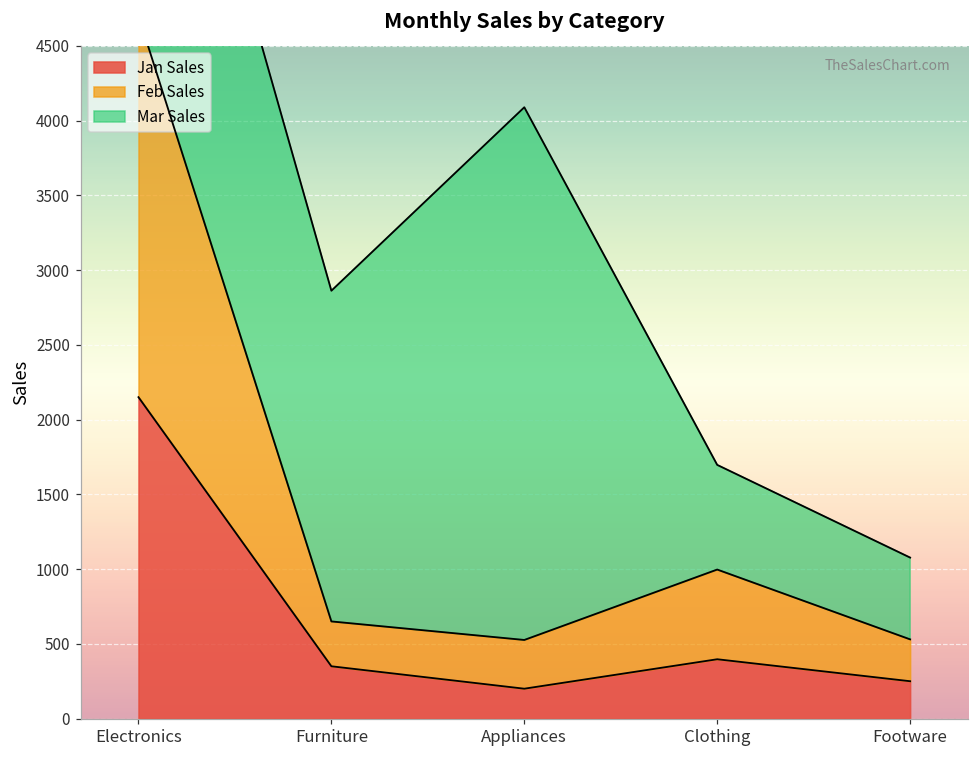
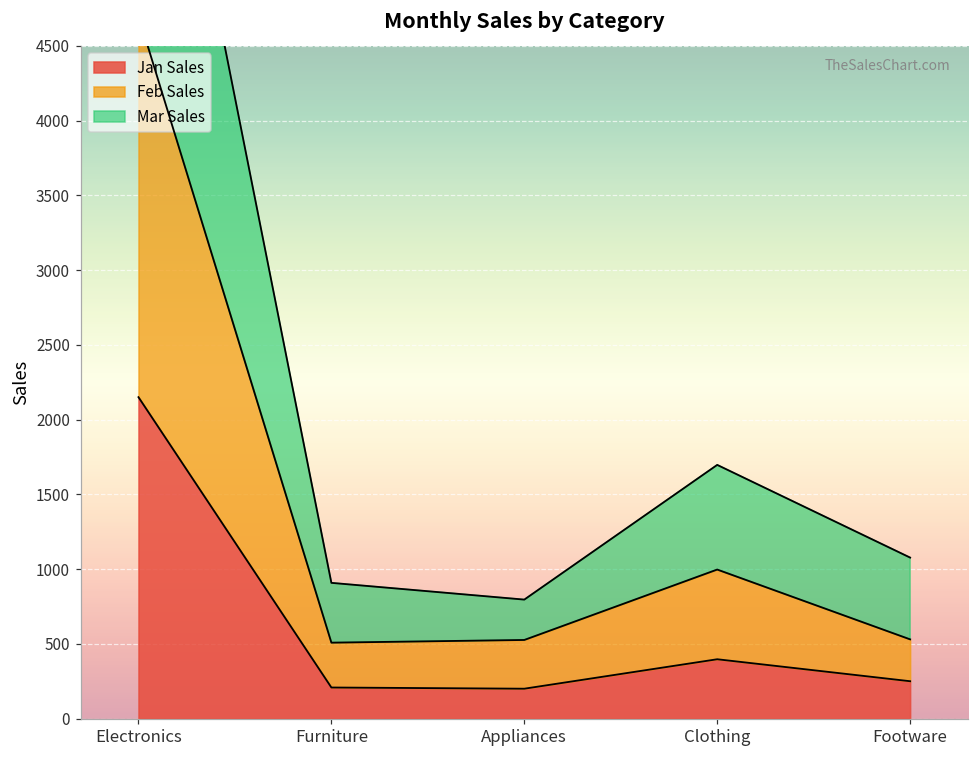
  {
    "Jan Sales": {
      "Electronics": 2150,
-     "Furniture": 350,
+     "Furniture": 210,
      "Appliances": 200,
      "Clothing": 400,
      "Footware": 250
    },
    "Feb Sales": {
      "Furniture": 300,
      "Appliances": 330,
      "Clothing": 600,
      "Footware": 280
    },
    "Mar Sales": {
-     "Furniture": 2210,
-     "Appliances": 3560,
+     "Furniture": 400,
+     "Appliances": 270,
      "Clothing": 700,
      "Footware": 550
    }
  }
